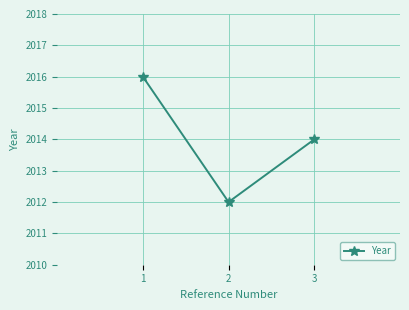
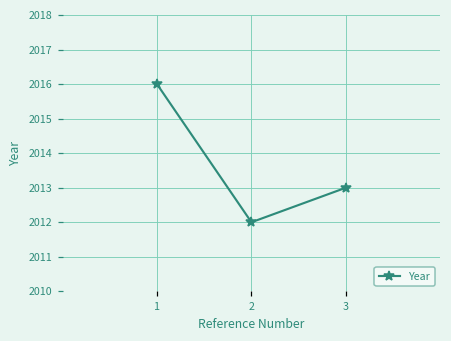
  {
    "1": 2016,
    "2": 2012,
-   "3": 2014
+   "3": 2013
  }
